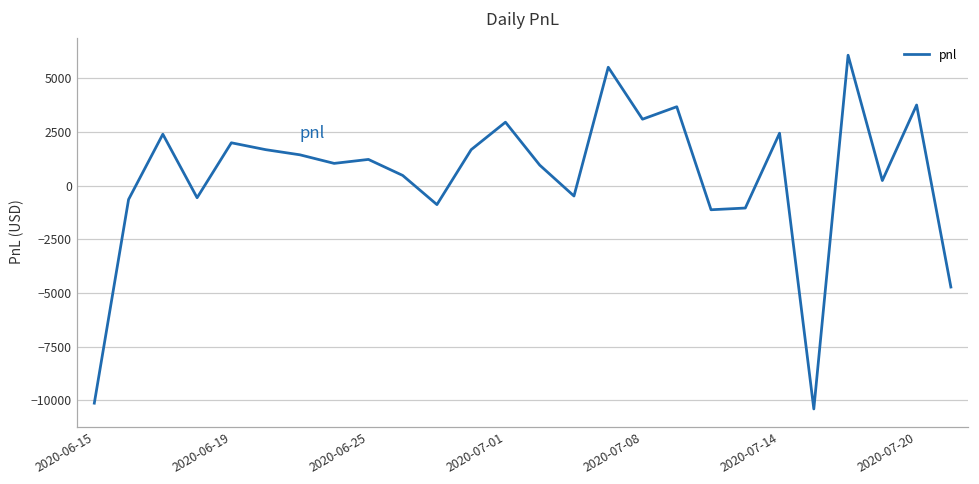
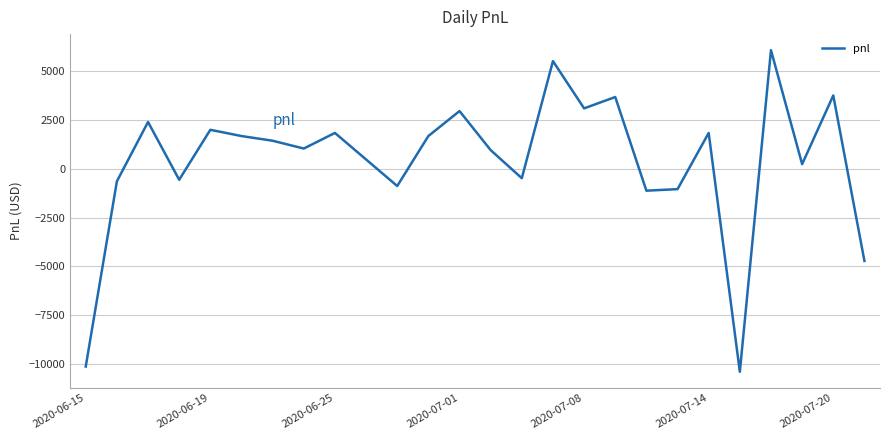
  {
    "2020-06-15": -10100,
    "2020-06-19": 2000,
-   "2020-06-25": 1200,
+   "2020-06-25": 1800,
    "2020-07-01": 3000,
    "2020-07-08": 3100,
-   "2020-07-14": 2400,
+   "2020-07-14": 1800,
    "2020-07-20": 3800
  }
